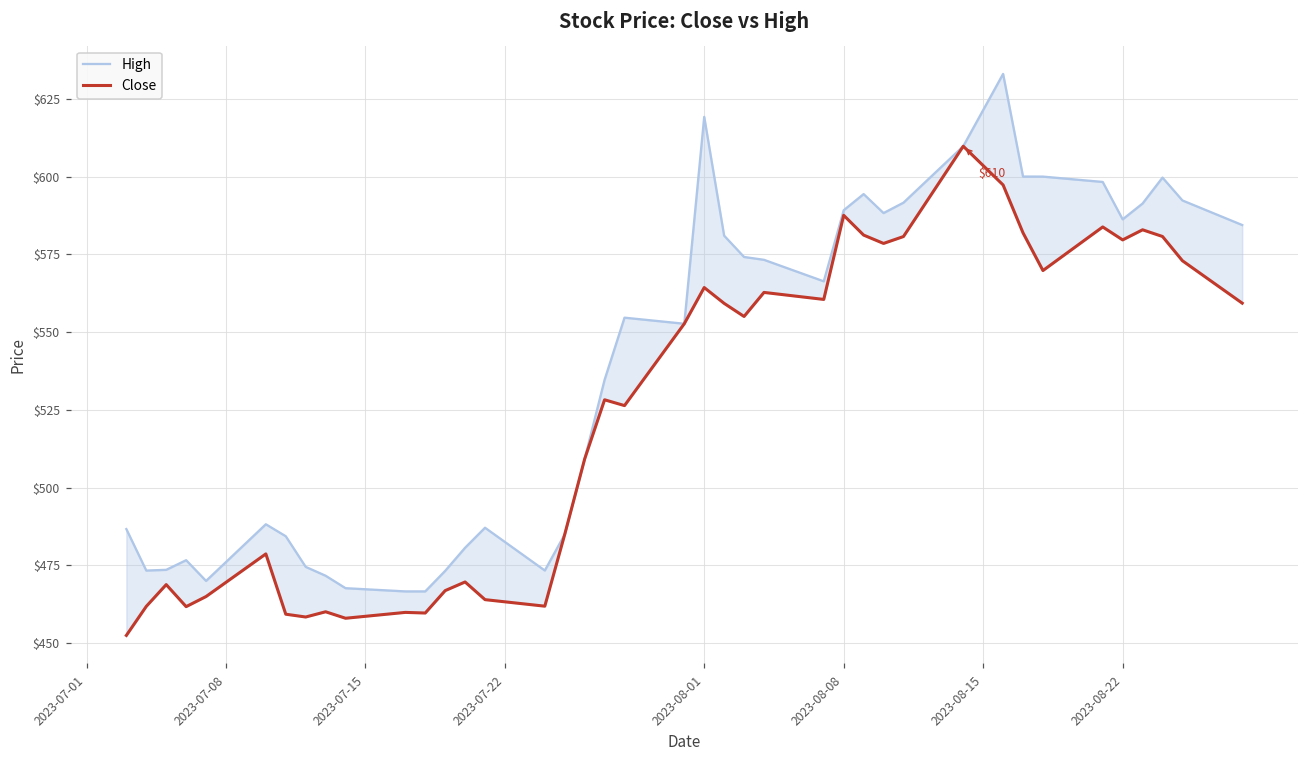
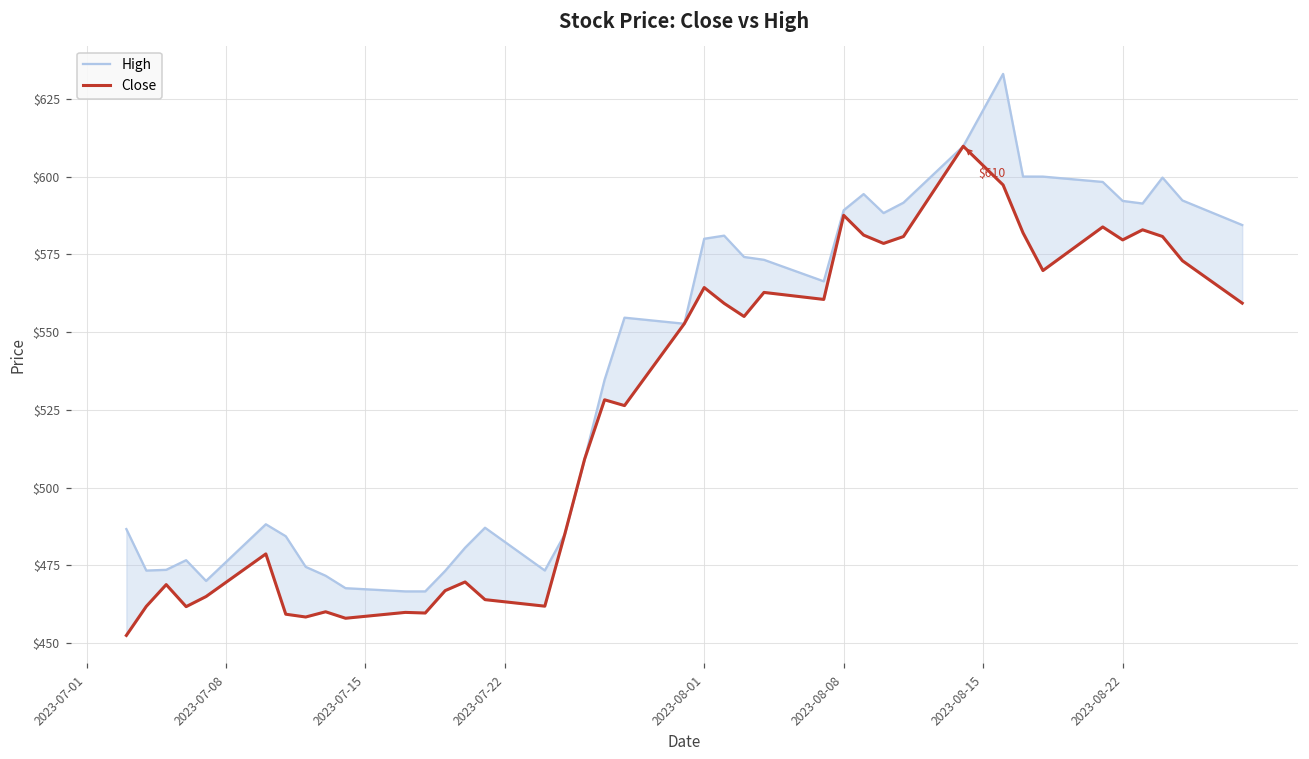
  {
    "High": {
-     "2023-08-01": "$619",
+     "2023-08-01": "$580",
      "2023-08-08": "$589",
-     "2023-08-22": "$586"
+     "2023-08-22": "$592"
    },
    "Close": {
      "2023-08-01": "$564",
      "2023-08-08": "$588",
      "2023-08-22": "$580"
    }
  }
